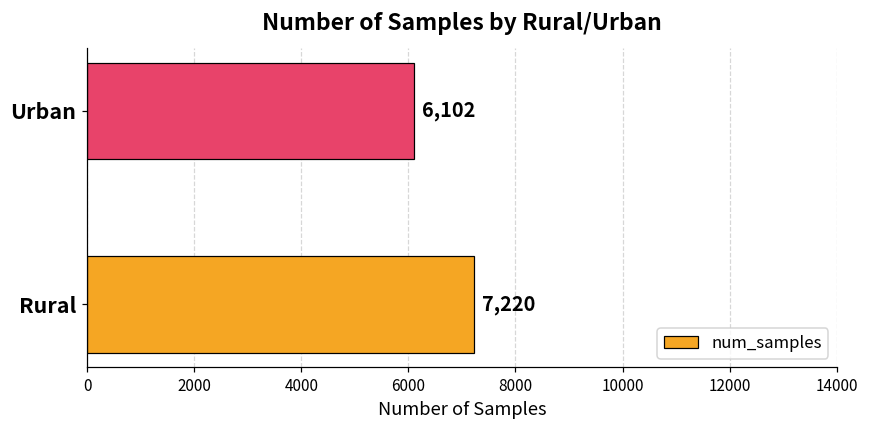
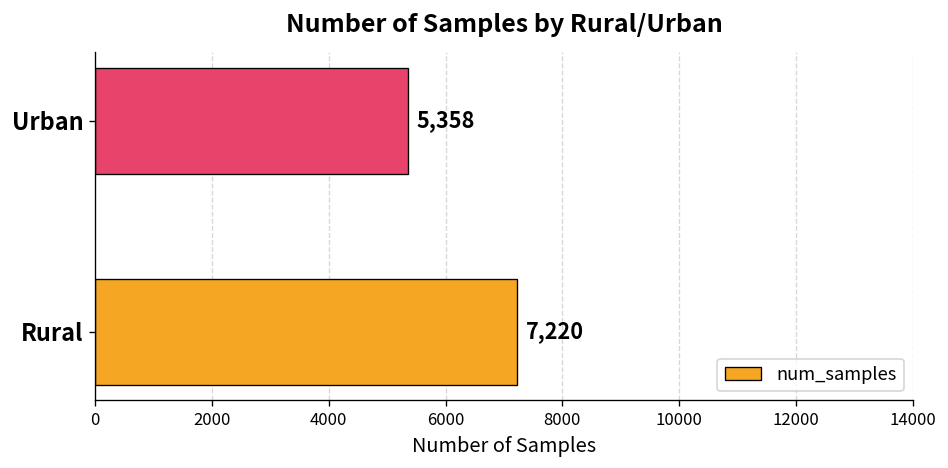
  {
-   "Urban": "6,102",
+   "Urban": "5,358",
    "Rural": "7,220"
  }
